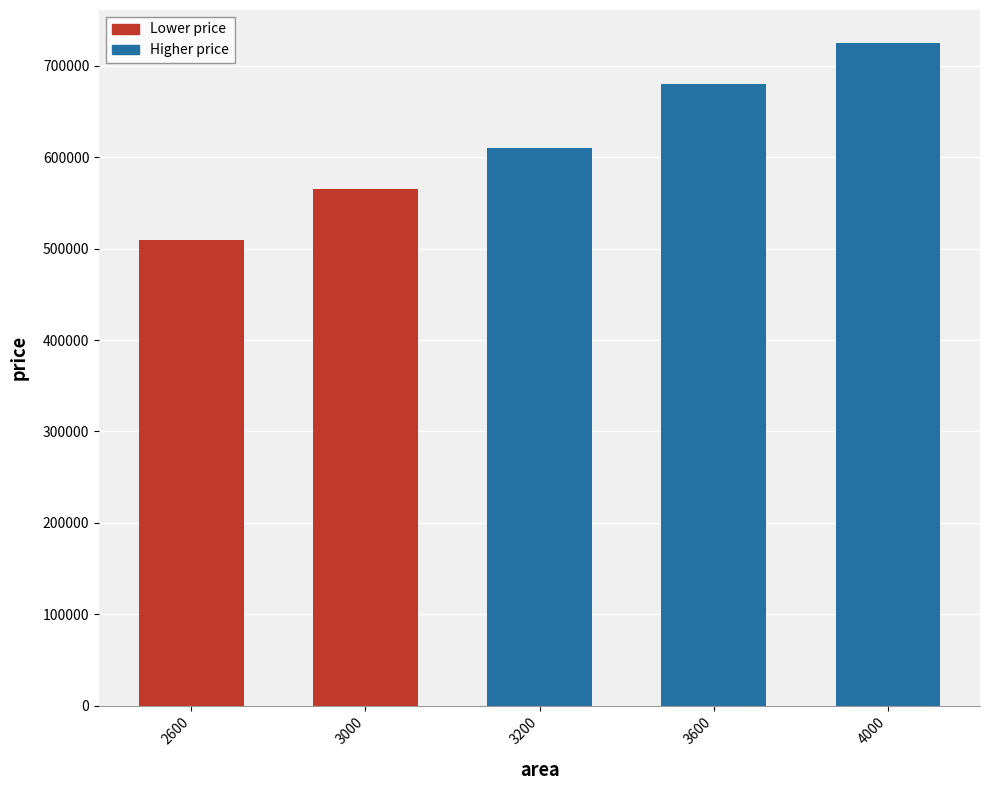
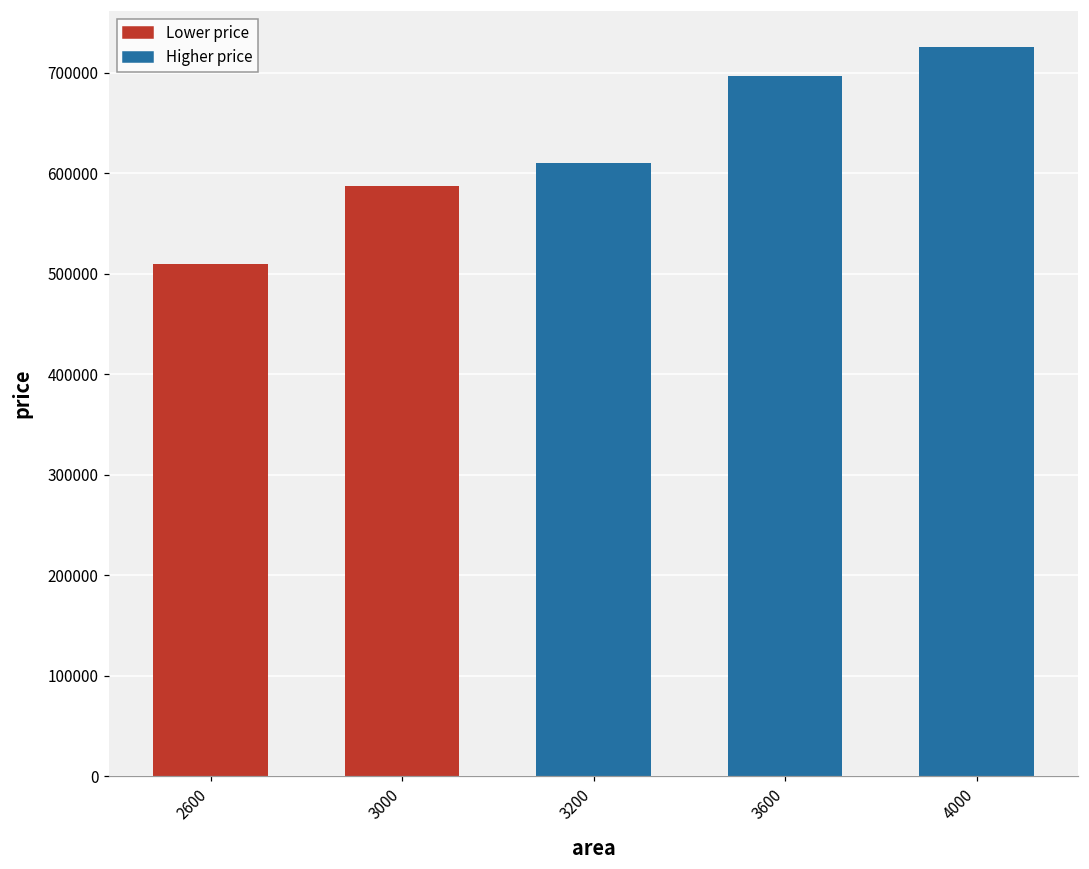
  {
    "2600": 510000,
-   "3000": 570000,
+   "3000": 590000,
    "3200": 610000,
-   "3600": 680000,
+   "3600": 700000,
    "4000": 730000
  }
